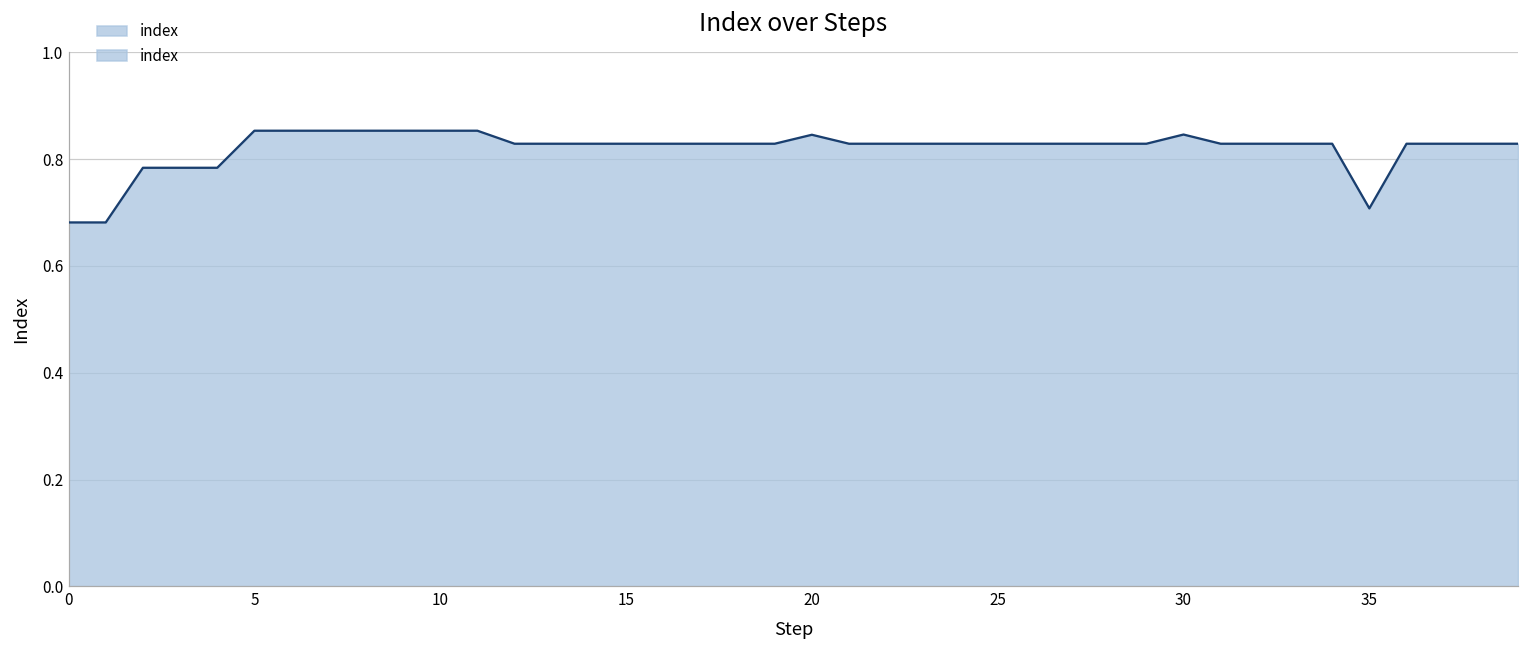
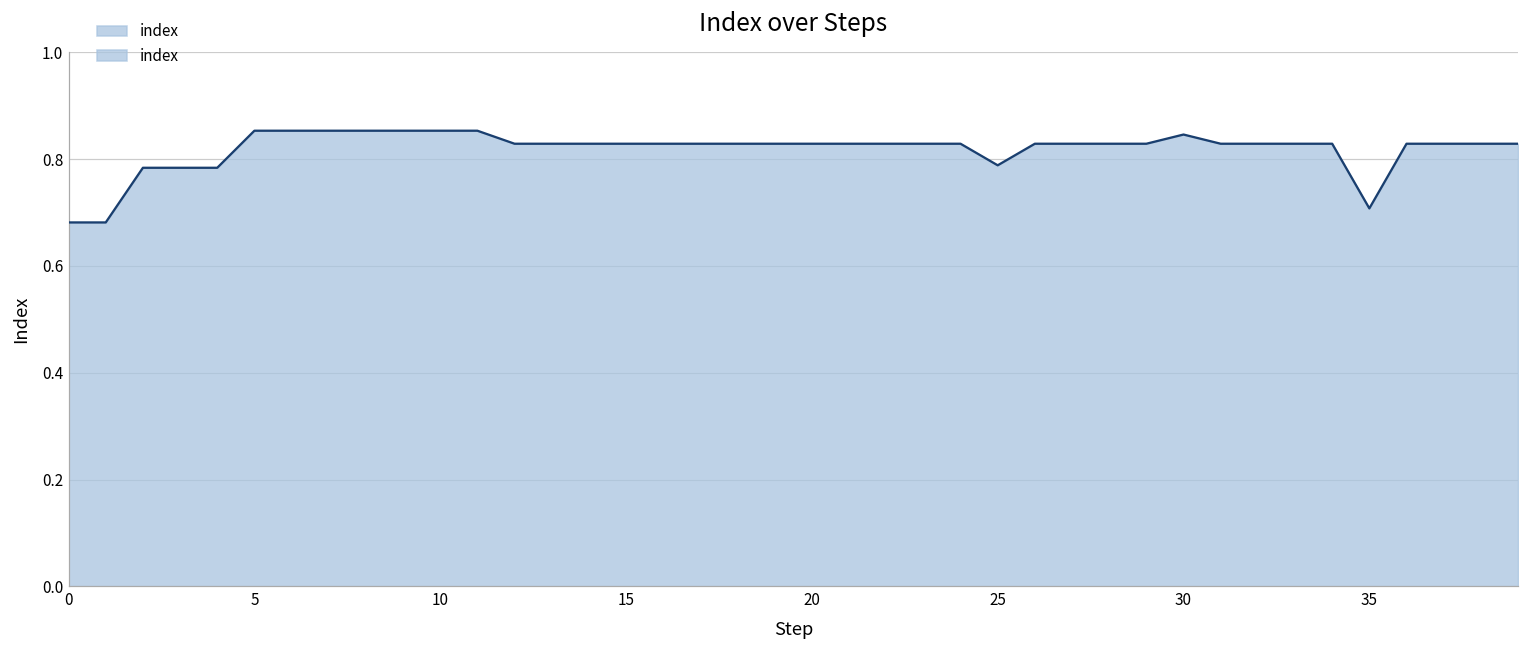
  {
    "0": 0.68,
    "5": 0.85,
    "10": 0.85,
    "15": 0.83,
-   "20": 0.85,
-   "25": 0.83,
+   "20": 0.83,
+   "25": 0.79,
    "30": 0.85,
    "35": 0.71
  }
